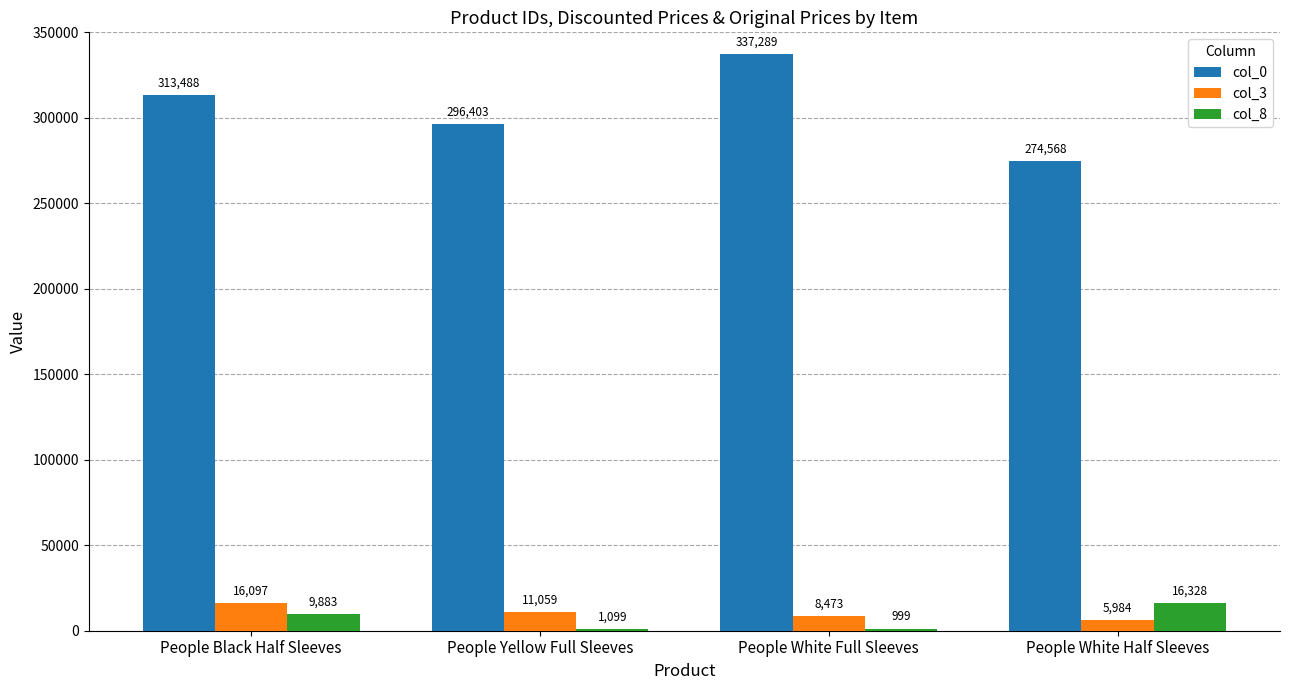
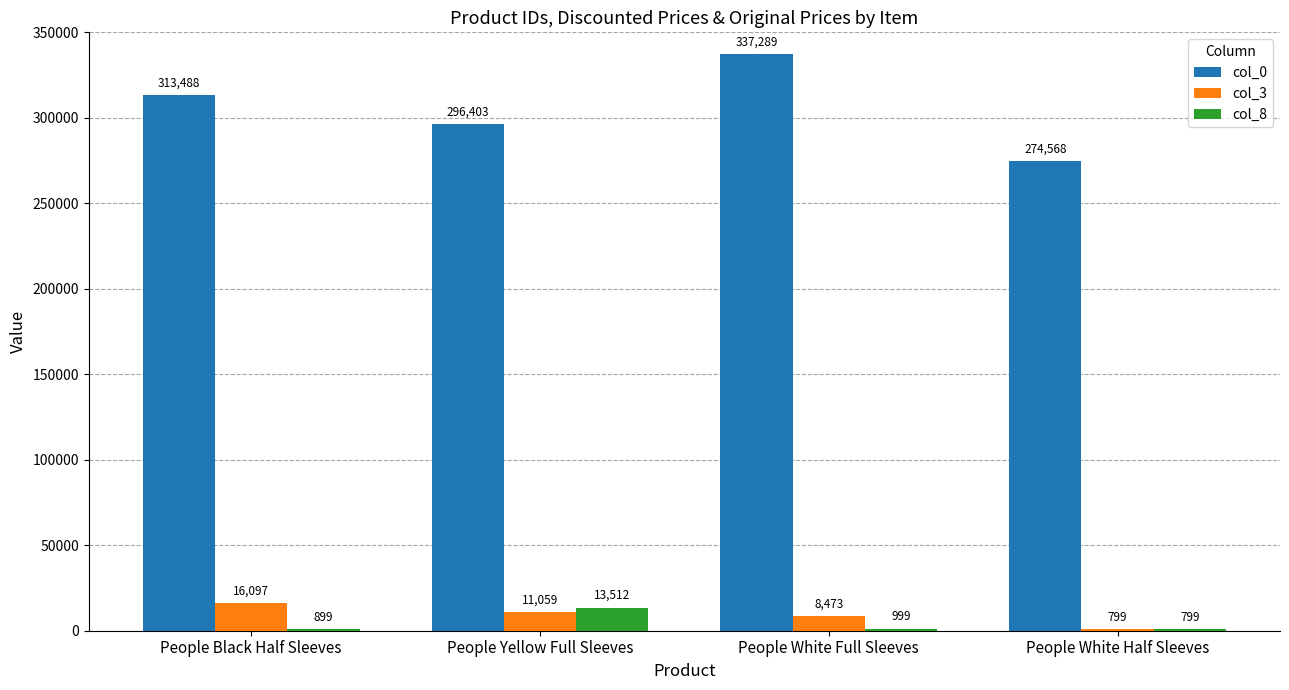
  {
    "col_0": {
      "People Black Half Sleeves": "313,488",
      "People Yellow Full Sleeves": "296,403",
      "People White Full Sleeves": "337,289",
      "People White Half Sleeves": "274,568"
    },
    "col_3": {
      "People Black Half Sleeves": "16,097",
      "People Yellow Full Sleeves": "11,059",
      "People White Full Sleeves": "8,473",
-     "People White Half Sleeves": "5,984"
+     "People White Half Sleeves": "799"
    },
    "col_8": {
-     "People Black Half Sleeves": "9,883",
-     "People Yellow Full Sleeves": "1,099",
+     "People Black Half Sleeves": "899",
+     "People Yellow Full Sleeves": "13,512",
      "People White Full Sleeves": "999",
-     "People White Half Sleeves": "16,328"
+     "People White Half Sleeves": "799"
    }
  }
